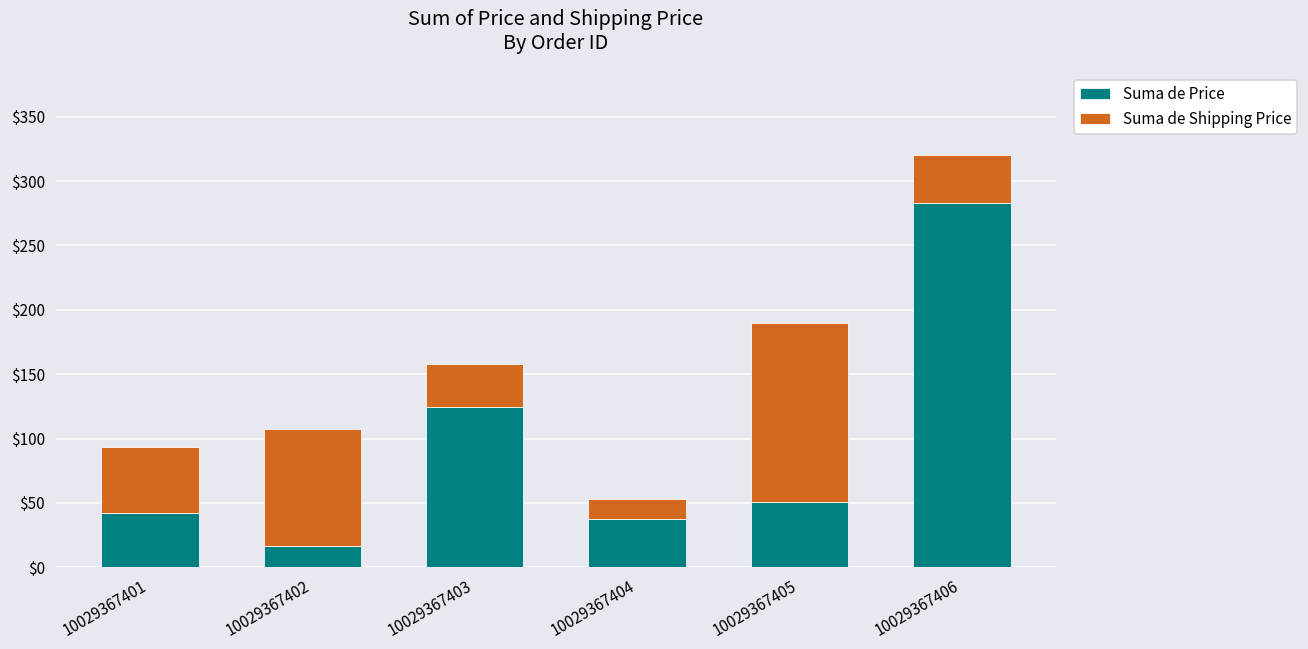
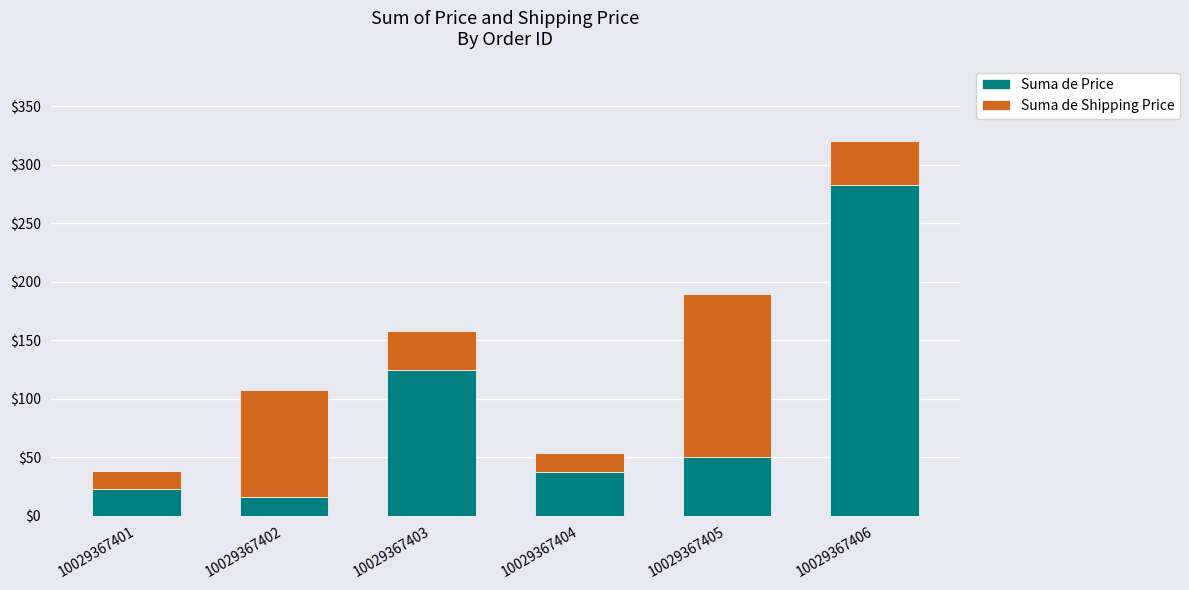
  {
    "Suma de Price": {
-     "10029367401": "$42",
+     "10029367401": "$22",
      "10029367402": "$16",
      "10029367403": "$125",
      "10029367404": "$38",
      "10029367405": "$50",
      "10029367406": "$283"
    },
    "Suma de Shipping Price": {
-     "10029367401": "$51",
+     "10029367401": "$16",
      "10029367402": "$91",
      "10029367403": "$33",
      "10029367404": "$16",
      "10029367405": "$139",
      "10029367406": "$38"
    }
  }
